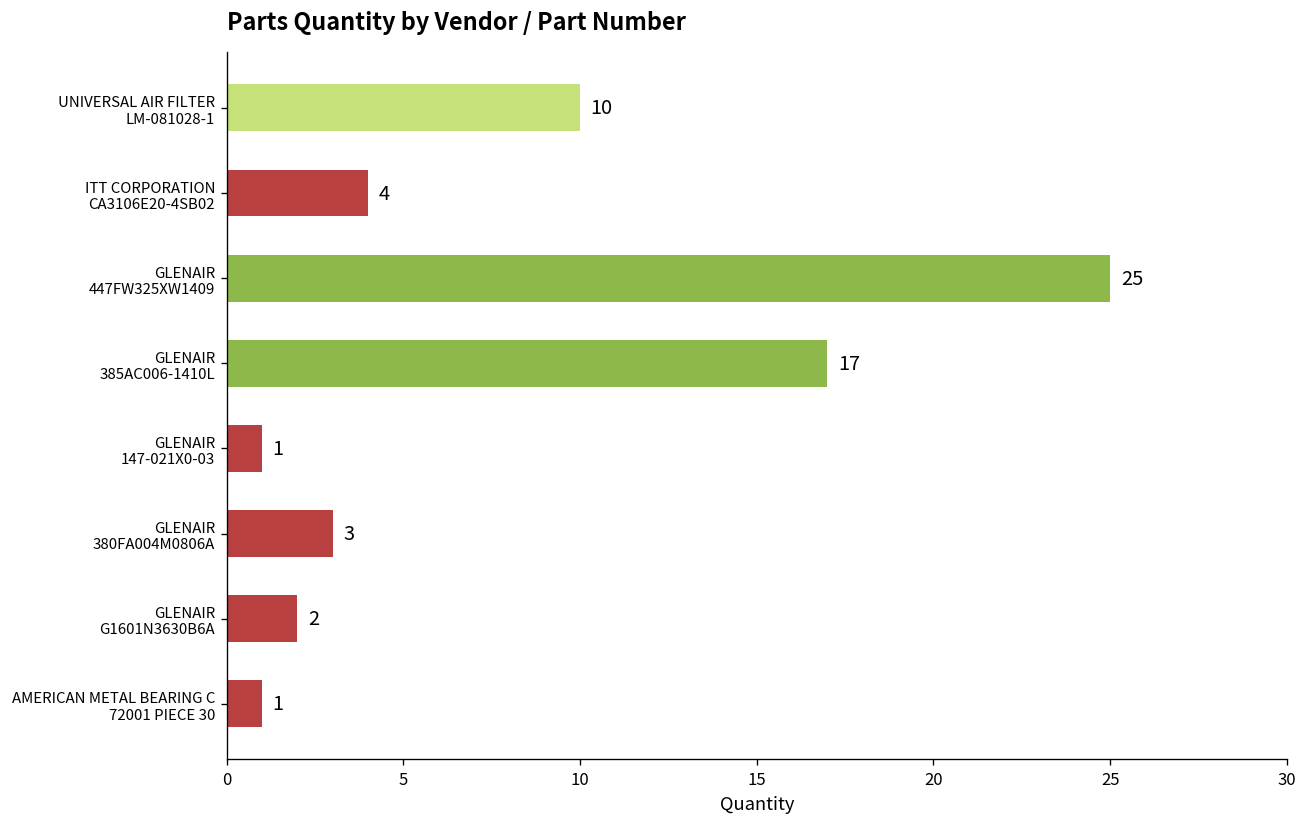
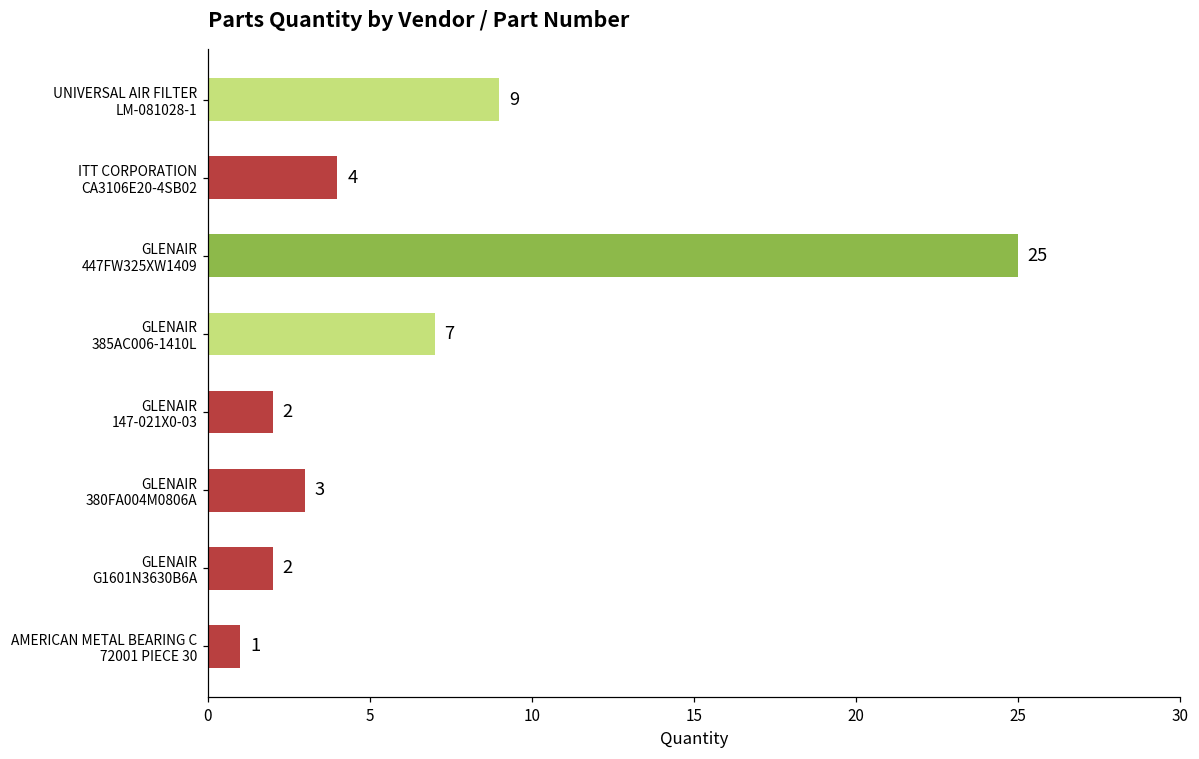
  {
-   "UNIVERSAL AIR FILTER LM-081028-1": 10,
+   "UNIVERSAL AIR FILTER LM-081028-1": 9,
    "ITT CORPORATION CA3106E20-4SB02": 4,
    "GLENAIR 447FW325XW1409": 25,
-   "GLENAIR 385AC006-1410L": 17,
-   "GLENAIR 147-021X0-03": 1,
+   "GLENAIR 385AC006-1410L": 7,
+   "GLENAIR 147-021X0-03": 2,
    "GLENAIR 380FA004M0806A": 3,
    "GLENAIR G1601N3630B6A": 2,
    "AMERICAN METAL BEARING C 72001 PIECE 30": 1
  }
